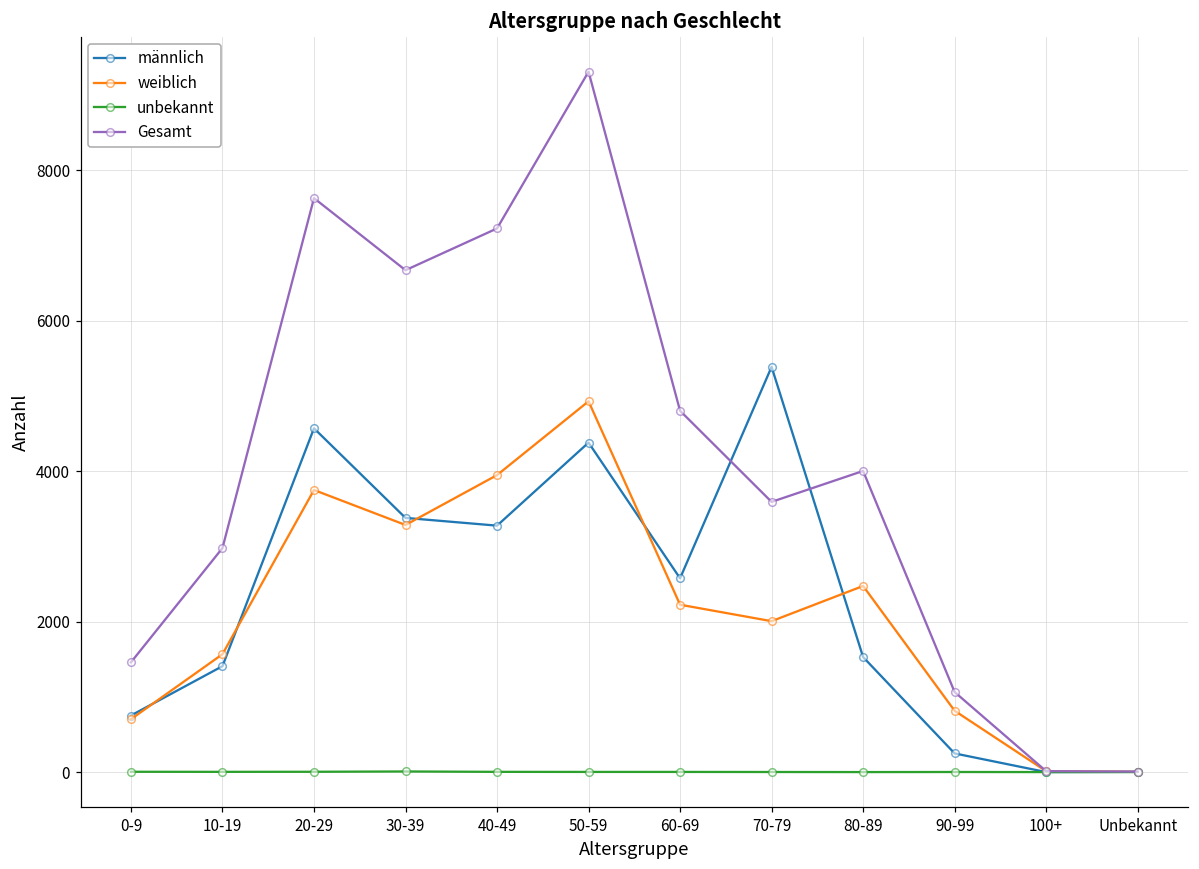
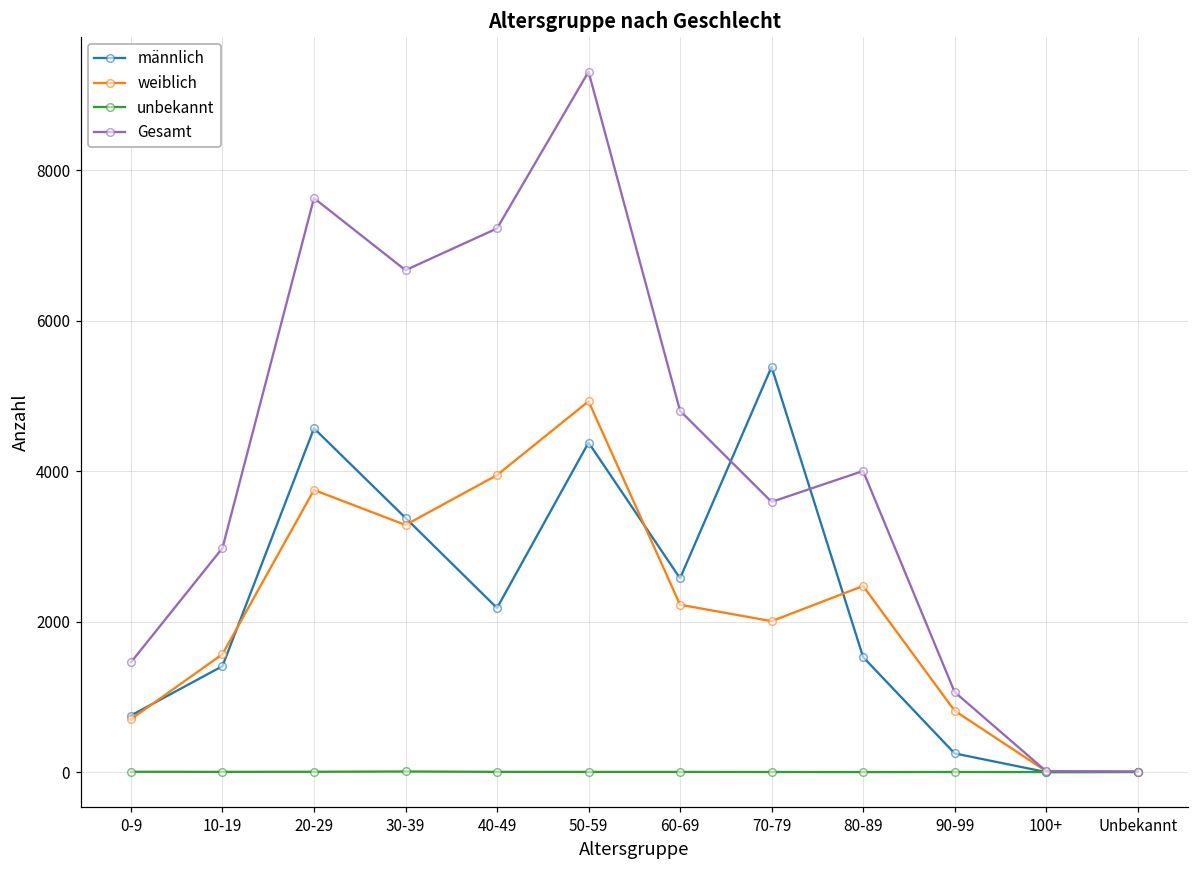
  {
    "männlich": {
      "0-9": 800,
      "10-19": 1400,
      "20-29": 4600,
      "30-39": 3400,
-     "40-49": 3300,
+     "40-49": 2200,
      "50-59": 4400,
      "60-69": 2600,
      "70-79": 5400,
      "80-89": 1500,
      "90-99": 200
    },
    "weiblich": {
      "0-9": 700,
      "10-19": 1600,
      "20-29": 3800,
      "30-39": 3300,
      "40-49": 3900,
      "50-59": 4900,
      "60-69": 2200,
      "70-79": 2000,
      "80-89": 2500,
      "90-99": 800
    },
    "unbekannt": {
      "0-9": 0,
      "10-19": 0,
      "20-29": 0,
      "30-39": 0,
      "40-49": 0,
      "50-59": 0,
      "60-69": 0,
      "70-79": 0,
      "80-89": 0,
      "90-99": 0
    },
    "Gesamt": {
      "0-9": 1500,
      "10-19": 3000,
      "20-29": 7600,
      "30-39": 6700,
      "40-49": 7200,
      "50-59": 9300,
      "60-69": 4800,
      "70-79": 3600,
      "80-89": 4000,
      "90-99": 1100
    }
  }
